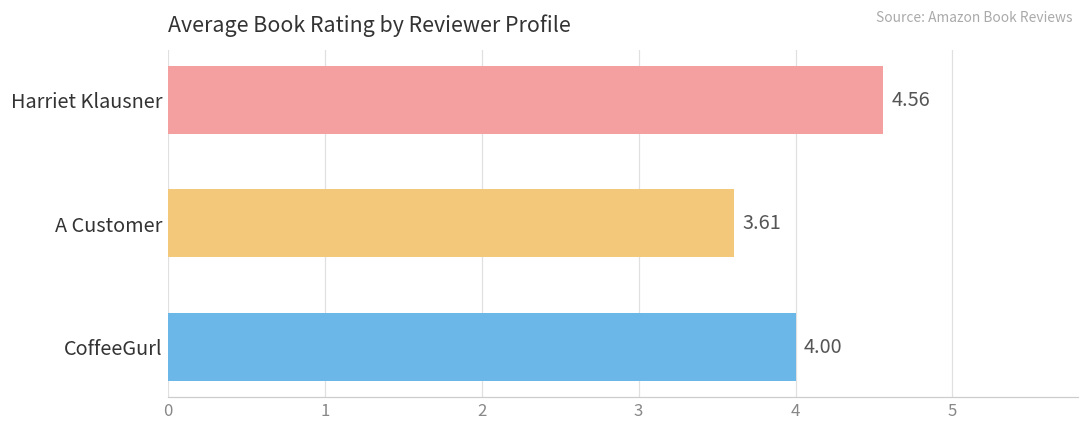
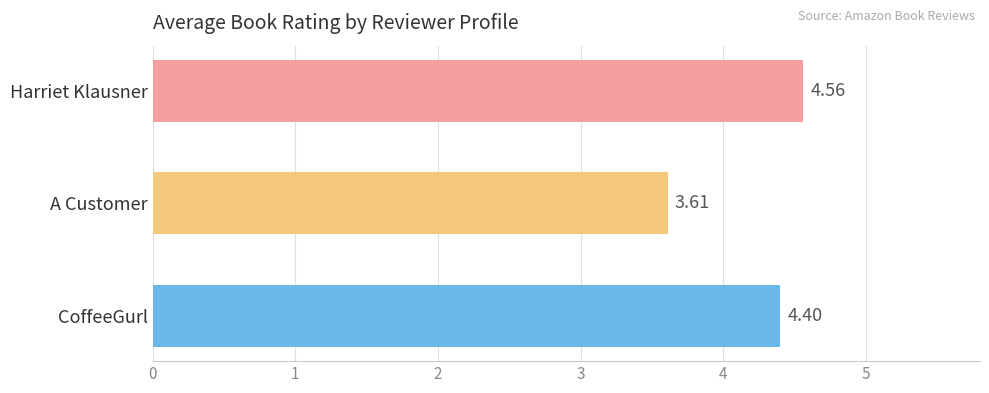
  {
    "Harriet Klausner": 4.56,
    "A Customer": 3.61,
-   "CoffeeGurl": 4.00
+   "CoffeeGurl": 4.40
  }
